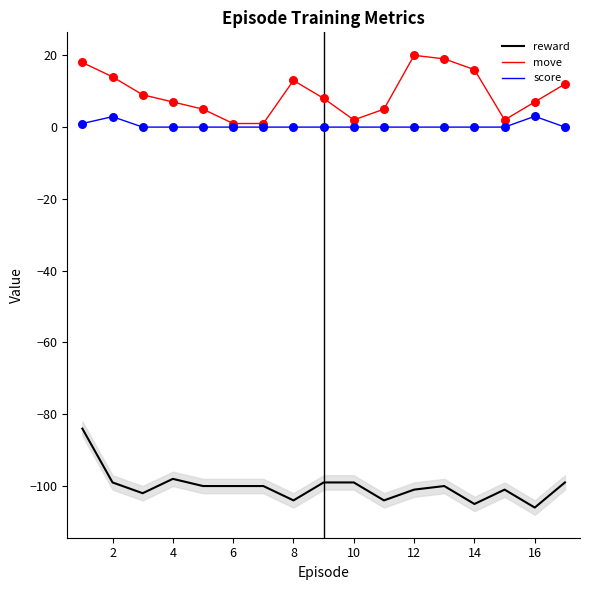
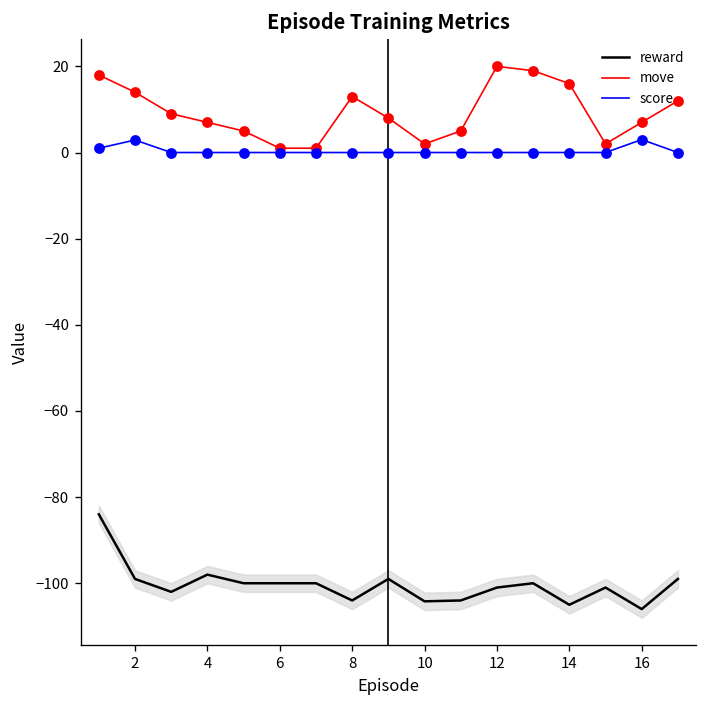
  {
    "reward": {
      "2": -99,
      "4": -98,
      "6": -100,
      "8": -104,
-     "10": -99,
+     "10": -104,
      "12": -101,
      "14": -105,
      "16": -106
    },
    "move": {
      "2": 14,
      "4": 7,
      "6": 1,
      "8": 13,
      "10": 2,
      "12": 20,
      "14": 16,
      "16": 7
    },
    "score": {
      "2": 3,
      "4": 0,
      "6": 0,
      "8": 0,
      "10": 0,
      "12": 0,
      "14": 0,
      "16": 3
    }
  }
